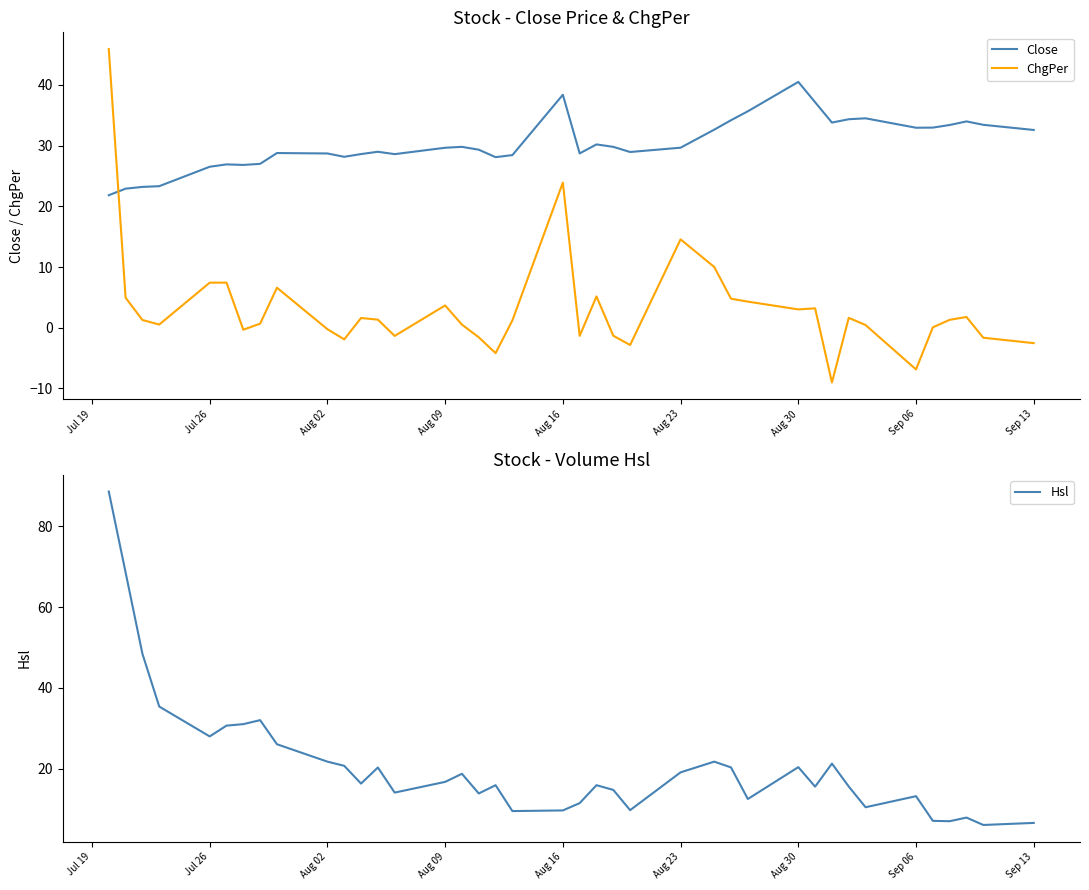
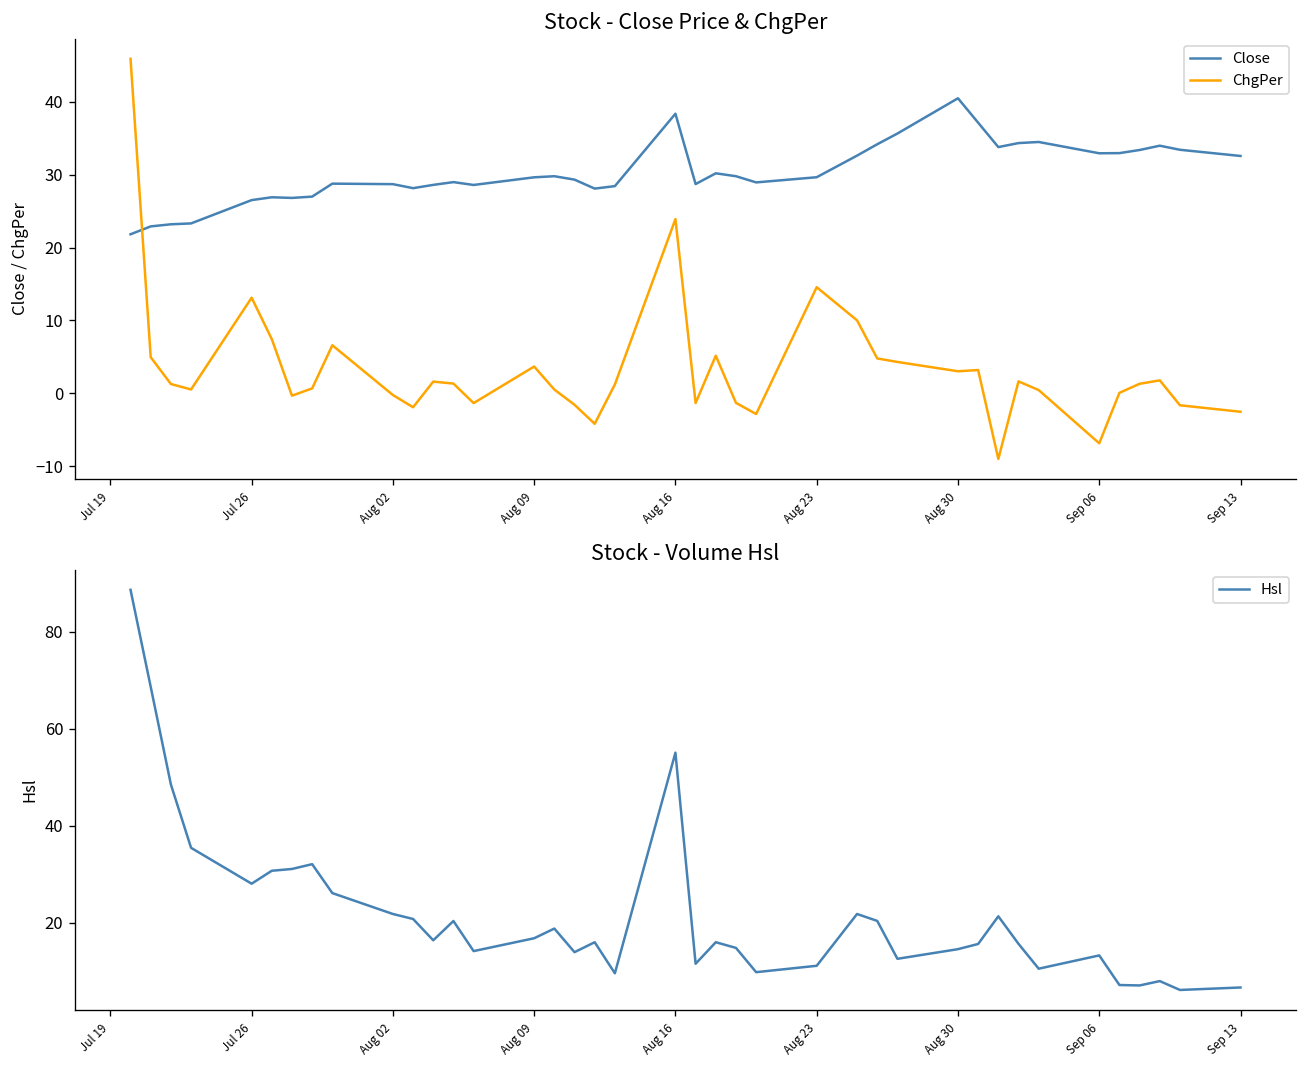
  {
    "Stock - Close Price & ChgPer": {
      "Close": {
        "Jul 26": 27,
        "Aug 02": 29,
        "Aug 09": 30,
        "Aug 16": 38,
        "Aug 23": 30,
        "Aug 30": 41,
        "Sep 06": 33,
        "Sep 13": 33
      },
      "ChgPer": {
-       "Jul 26": 7,
+       "Jul 26": 13,
        "Aug 02": 0,
        "Aug 09": 4,
        "Aug 16": 24,
        "Aug 23": 15,
        "Aug 30": 3,
        "Sep 06": -7,
        "Sep 13": -3
      }
    },
    "Stock - Volume Hsl": {
      "Jul 26": 28,
      "Aug 02": 22,
      "Aug 09": 17,
-     "Aug 16": 10,
-     "Aug 23": 19,
-     "Aug 30": 20,
+     "Aug 16": 55,
+     "Aug 23": 11,
+     "Aug 30": 15,
      "Sep 06": 13,
      "Sep 13": 7
    }
  }
